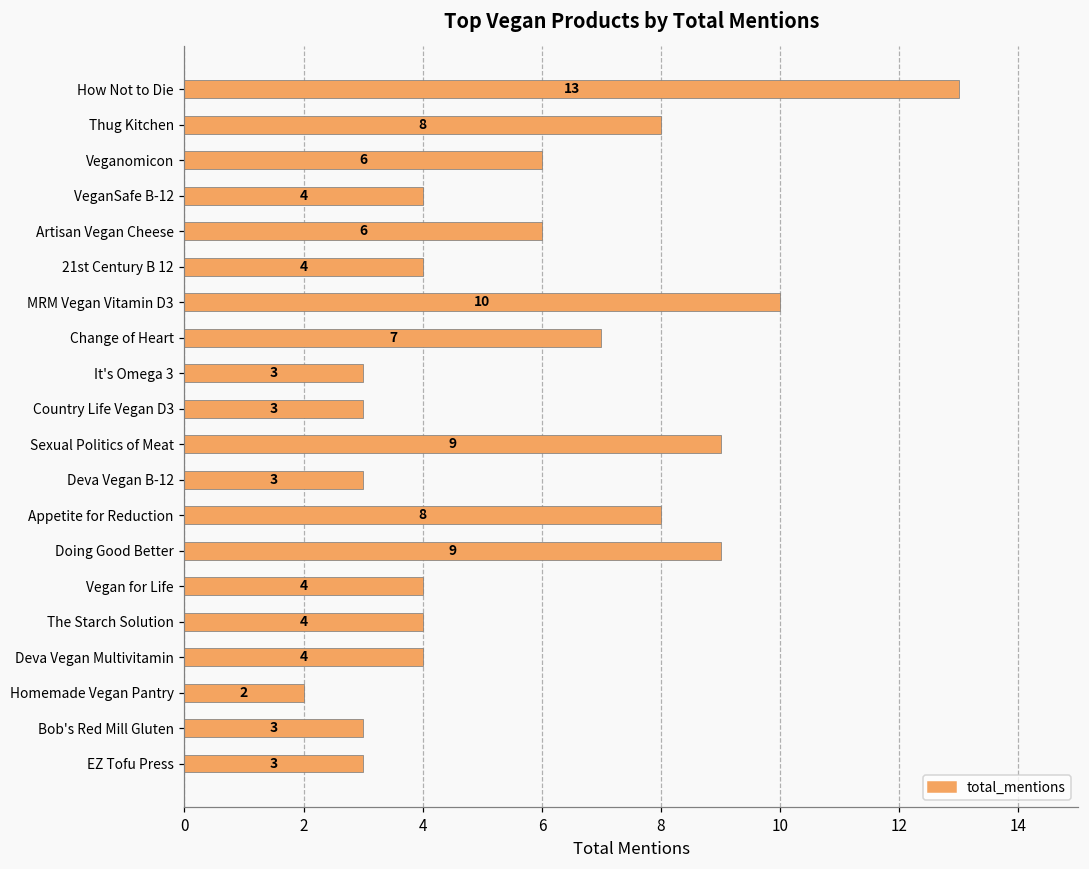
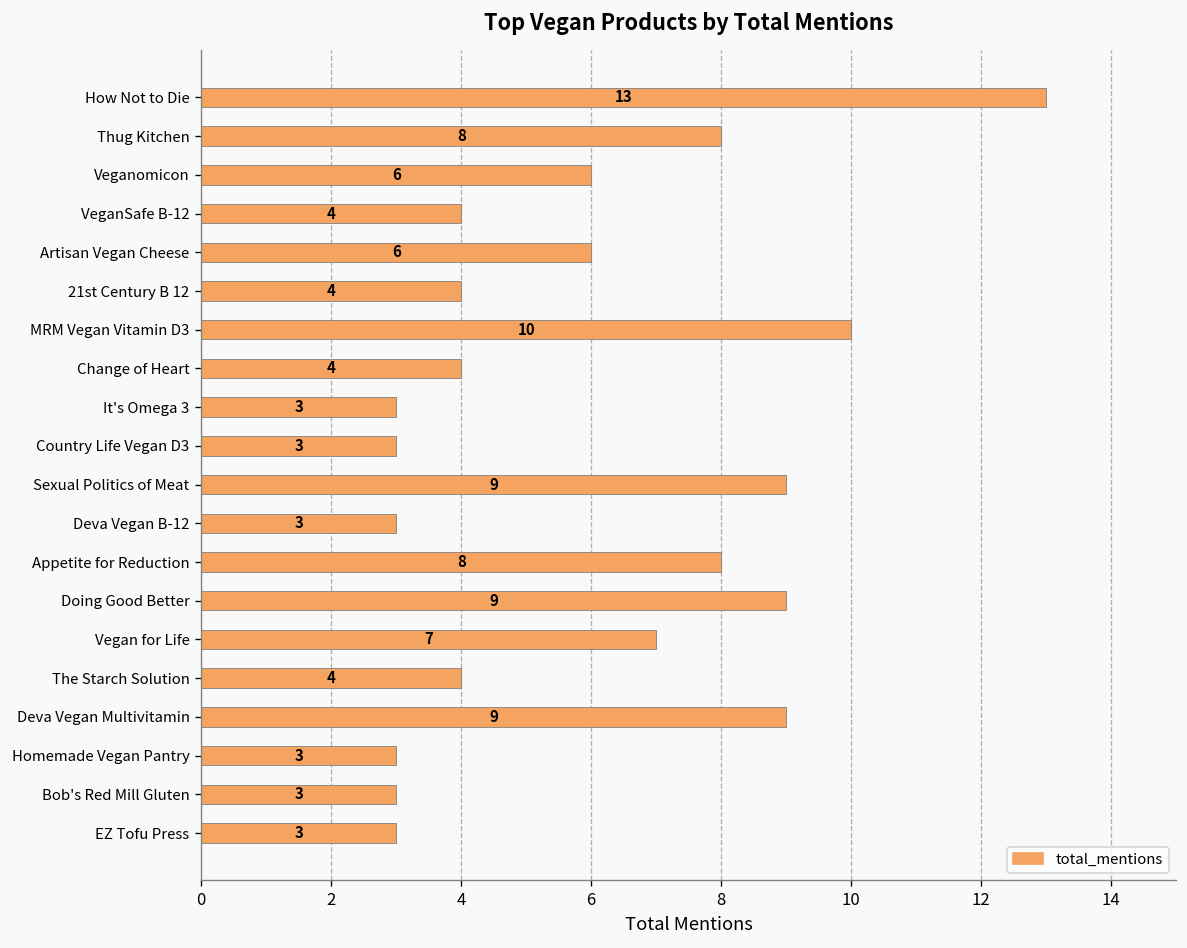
  {
    "How Not to Die": 13,
    "Thug Kitchen": 8,
    "Veganomicon": 6,
    "VeganSafe B-12": 4,
    "Artisan Vegan Cheese": 6,
    "21st Century B 12": 4,
    "MRM Vegan Vitamin D3": 10,
-   "Change of Heart": 7,
+   "Change of Heart": 4,
    "It's Omega 3": 3,
    "Country Life Vegan D3": 3,
    "Sexual Politics of Meat": 9,
    "Deva Vegan B-12": 3,
    "Appetite for Reduction": 8,
    "Doing Good Better": 9,
-   "Vegan for Life": 4,
+   "Vegan for Life": 7,
    "The Starch Solution": 4,
-   "Deva Vegan Multivitamin": 4,
-   "Homemade Vegan Pantry": 2,
+   "Deva Vegan Multivitamin": 9,
+   "Homemade Vegan Pantry": 3,
    "Bob's Red Mill Gluten": 3,
    "EZ Tofu Press": 3
  }
